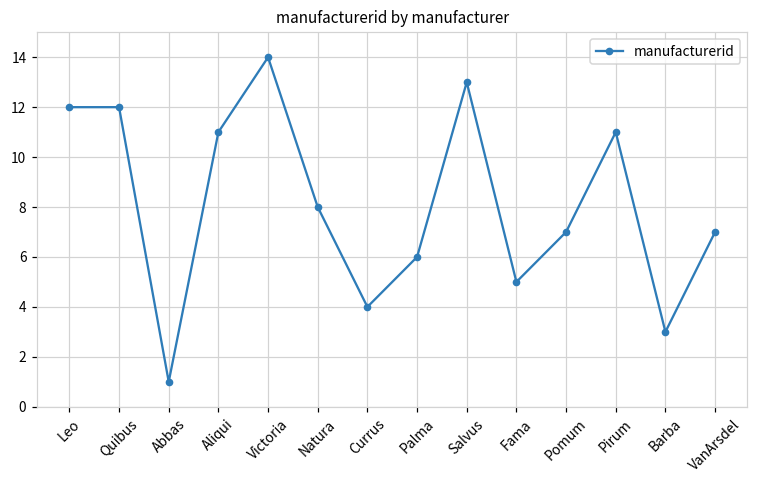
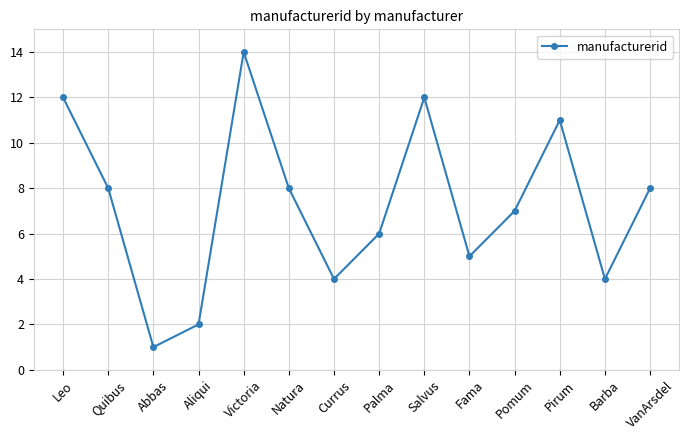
  {
    "Leo": 12,
-   "Quibus": 12,
+   "Quibus": 8,
    "Abbas": 1,
-   "Aliqui": 11,
+   "Aliqui": 2,
    "Victoria": 14,
    "Natura": 8,
    "Currus": 4,
    "Palma": 6,
-   "Salvus": 13,
+   "Salvus": 12,
    "Fama": 5,
    "Pomum": 7,
    "Pirum": 11,
-   "Barba": 3,
-   "VanArsdel": 7
+   "Barba": 4,
+   "VanArsdel": 8
  }
